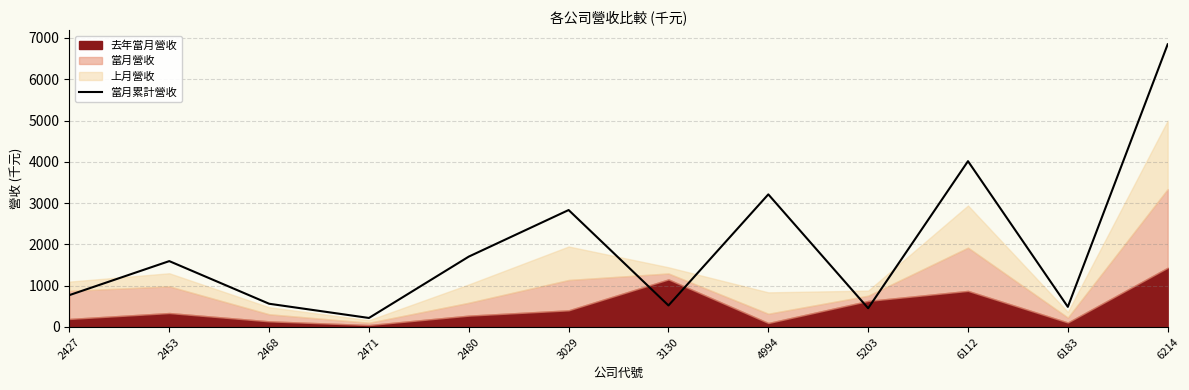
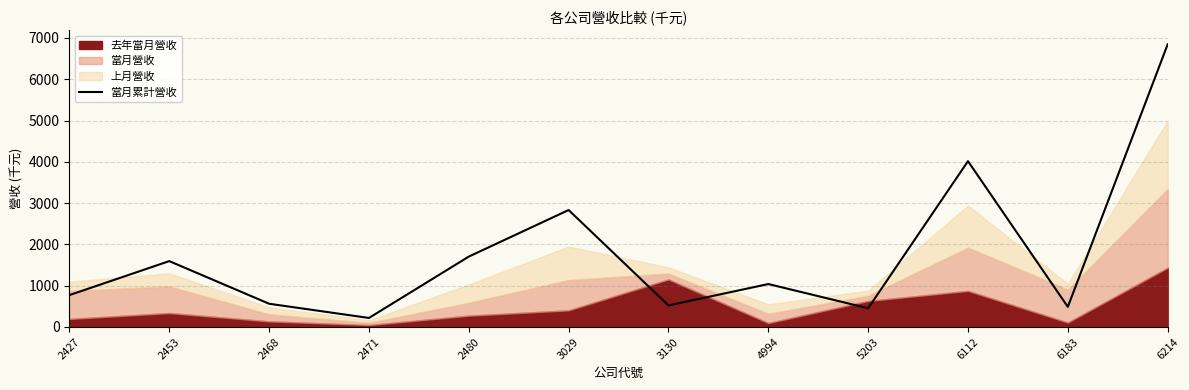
  {
    "當月累計營收": {
      "2427": 800,
      "2453": 1600,
      "2468": 600,
      "2480": 1700,
      "3029": 2800,
      "3130": 500,
-     "4994": 3200,
+     "4994": 1000,
      "5203": 500,
      "6112": 4000,
      "6183": 500,
      "6214": 6800
    },
    "去年當月營收": {
      "2427": 200,
      "2453": 300,
      "2468": 100,
      "2480": 300,
      "3029": 400,
      "3130": 1200,
      "4994": 100,
      "5203": 600,
      "6112": 900,
      "6183": 100,
      "6214": 1400
    },
    "當月營收": {
      "2427": 700,
      "2453": 600,
      "2468": 200,
      "2480": 300,
      "3029": 700,
      "3130": 100,
      "4994": 200,
      "5203": 100,
      "6112": 1000,
-     "6183": 100,
+     "6183": 800,
      "6214": 1900
    },
    "上月營收": {
      "2427": 200,
      "2453": 300,
      "2468": 200,
      "2480": 400,
      "3029": 800,
      "3130": 100,
-     "4994": 500,
+     "4994": 200,
      "5203": 100,
      "6112": 1000,
      "6183": 100,
      "6214": 1700
    }
  }
